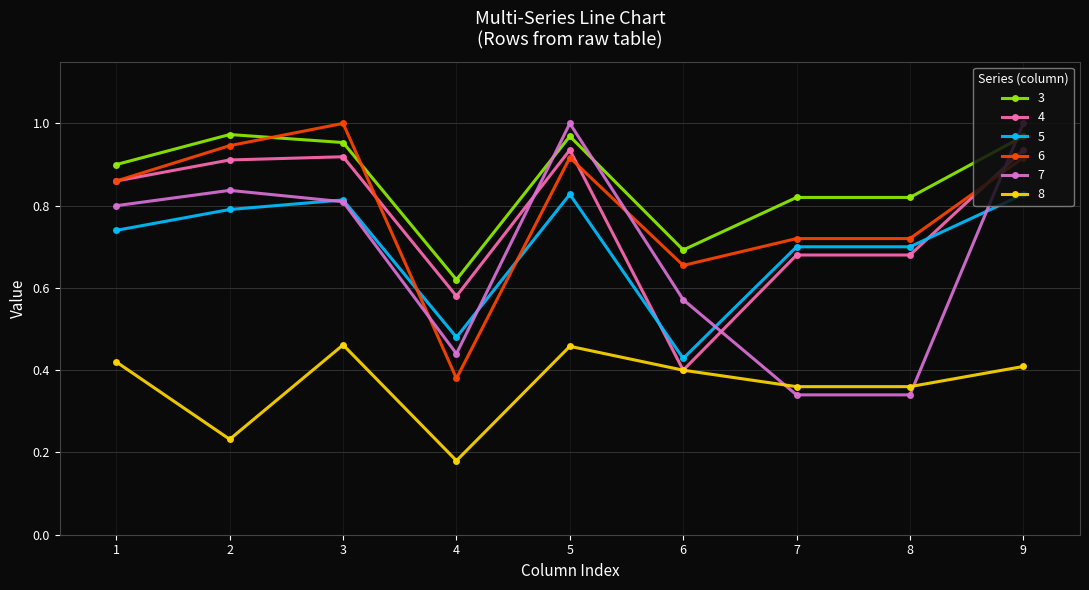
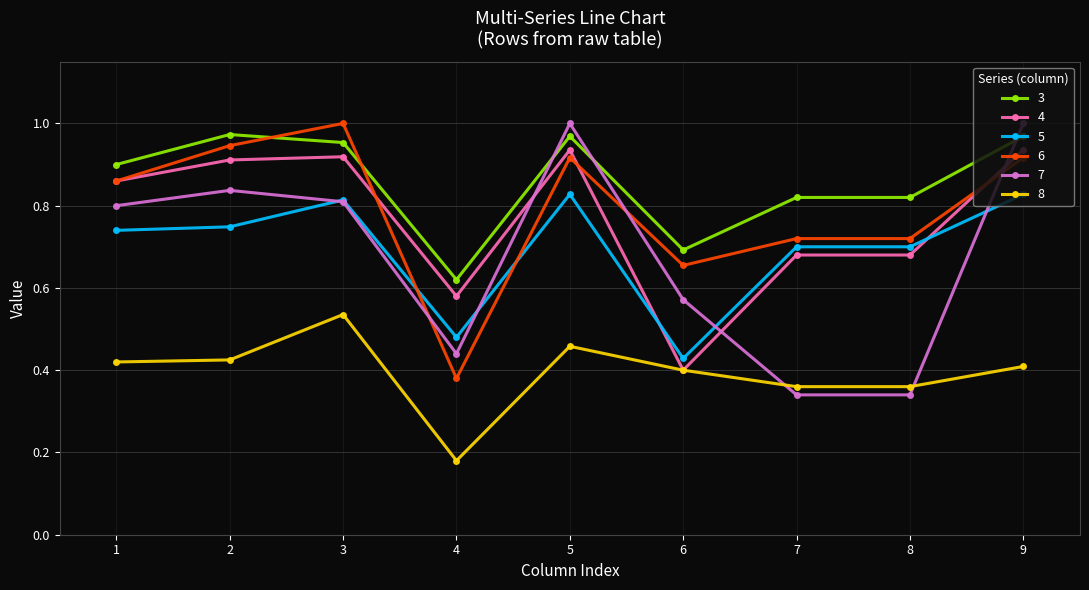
  {
    "3": {
      "1": 0.90,
      "2": 0.97,
      "3": 0.95,
      "4": 0.62,
      "5": 0.97,
      "6": 0.69,
      "7": 0.82,
      "8": 0.82
    },
    "5": {
      "1": 0.74,
-     "2": 0.79,
+     "2": 0.75,
      "4": 0.48,
      "5": 0.83,
      "6": 0.43,
      "7": 0.70,
      "8": 0.70
    },
    "6": {
      "2": 0.95,
      "3": 1.00,
      "4": 0.38,
      "5": 0.92,
      "6": 0.65,
      "7": 0.72,
      "8": 0.72
    },
    "8": {
      "1": 0.42,
-     "2": 0.23,
-     "3": 0.46,
+     "2": 0.43,
+     "3": 0.54,
      "4": 0.18,
      "5": 0.46,
      "7": 0.36,
      "8": 0.36,
      "9": 0.41
    }
  }
